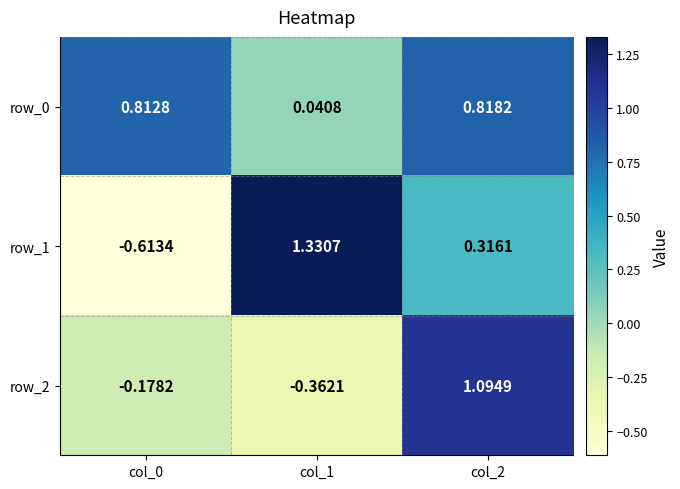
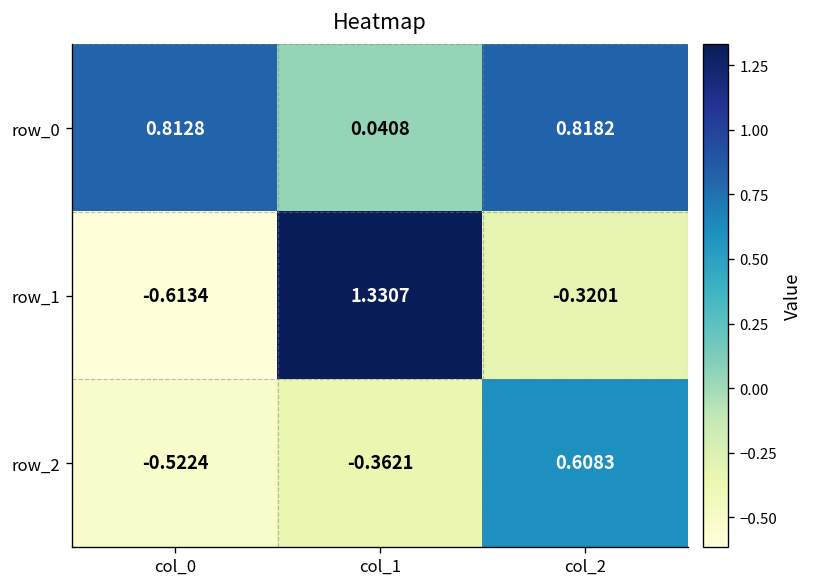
  {
    "row_0": {
      "col_0": 0.8128,
      "col_1": 0.0408,
      "col_2": 0.8182
    },
    "row_1": {
      "col_0": -0.6134,
      "col_1": 1.3307,
-     "col_2": 0.3161
+     "col_2": -0.3201
    },
    "row_2": {
-     "col_0": -0.1782,
+     "col_0": -0.5224,
      "col_1": -0.3621,
-     "col_2": 1.0949
+     "col_2": 0.6083
    }
  }
